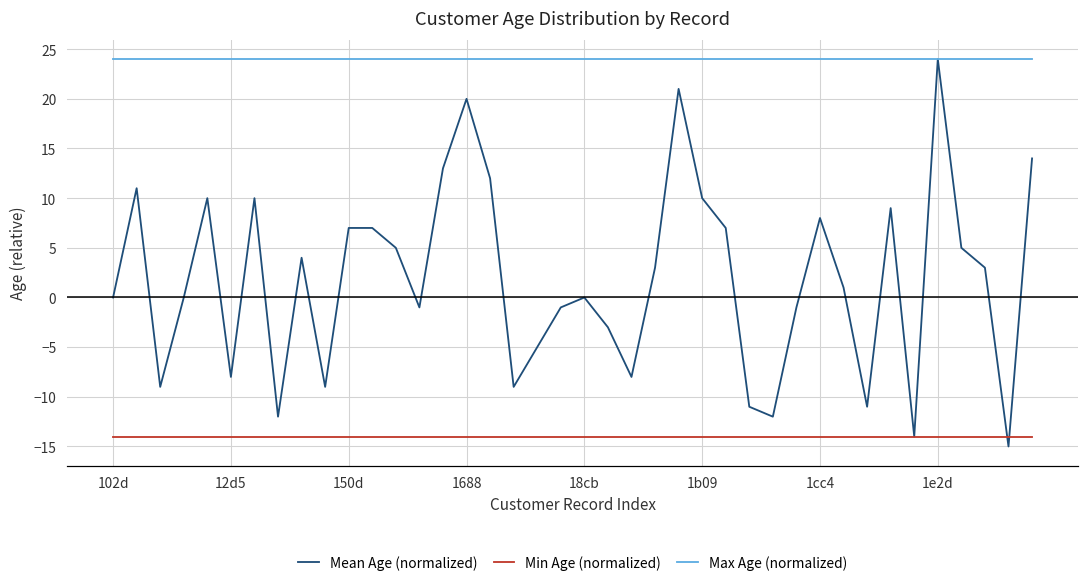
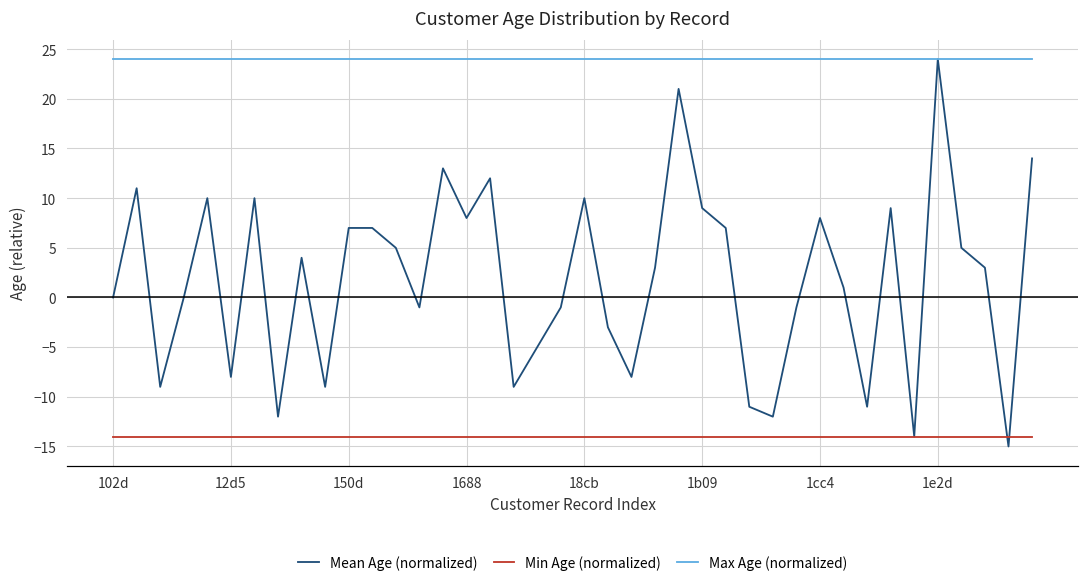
  {
    "Mean Age (normalized)": {
      "102d": 0,
      "12d5": -8,
      "150d": 7,
-     "1688": 20,
-     "18cb": 0,
-     "1b09": 10,
+     "1688": 8,
+     "18cb": 10,
+     "1b09": 9,
      "1cc4": 8
    },
    "Min Age (normalized)": {
      "102d": -14,
      "12d5": -14,
      "150d": -14,
      "1688": -14,
      "18cb": -14,
      "1b09": -14,
      "1cc4": -14,
      "1e2d": -14
    },
    "Max Age (normalized)": {
      "102d": 24,
      "12d5": 24,
      "150d": 24,
      "1688": 24,
      "18cb": 24,
      "1b09": 24,
      "1cc4": 24
    }
  }
